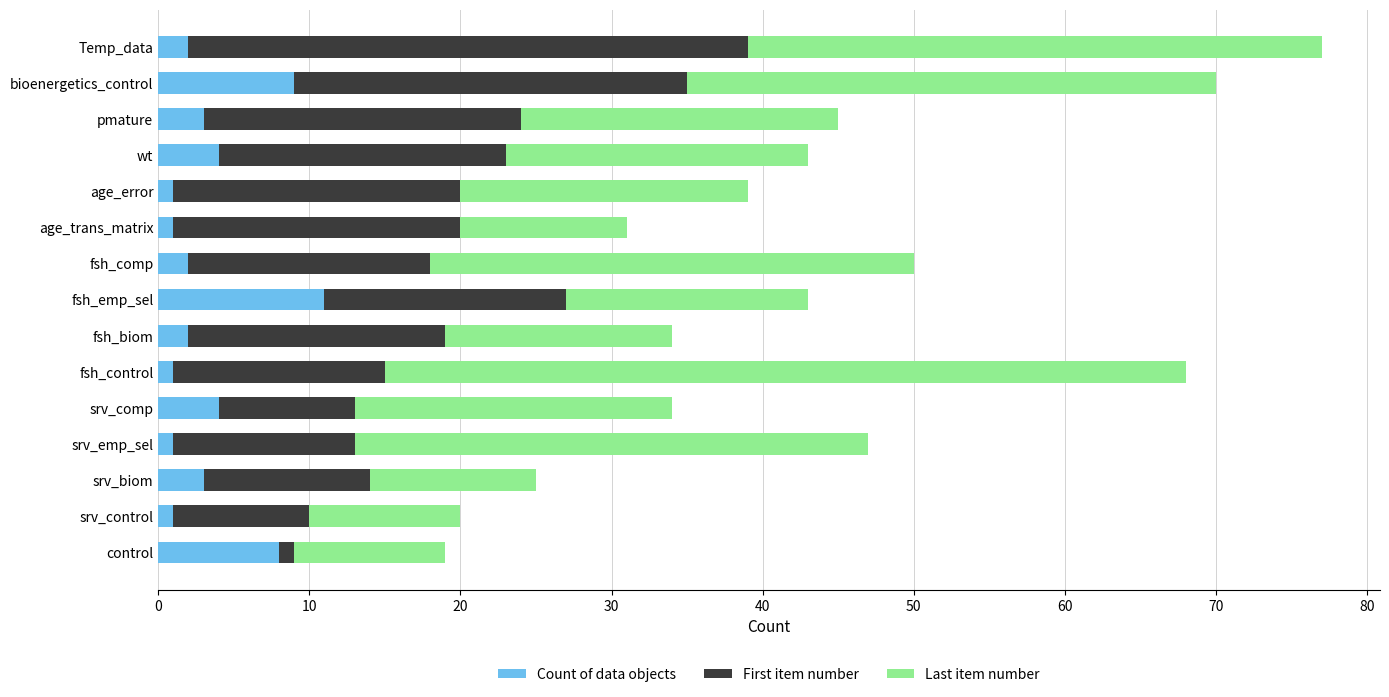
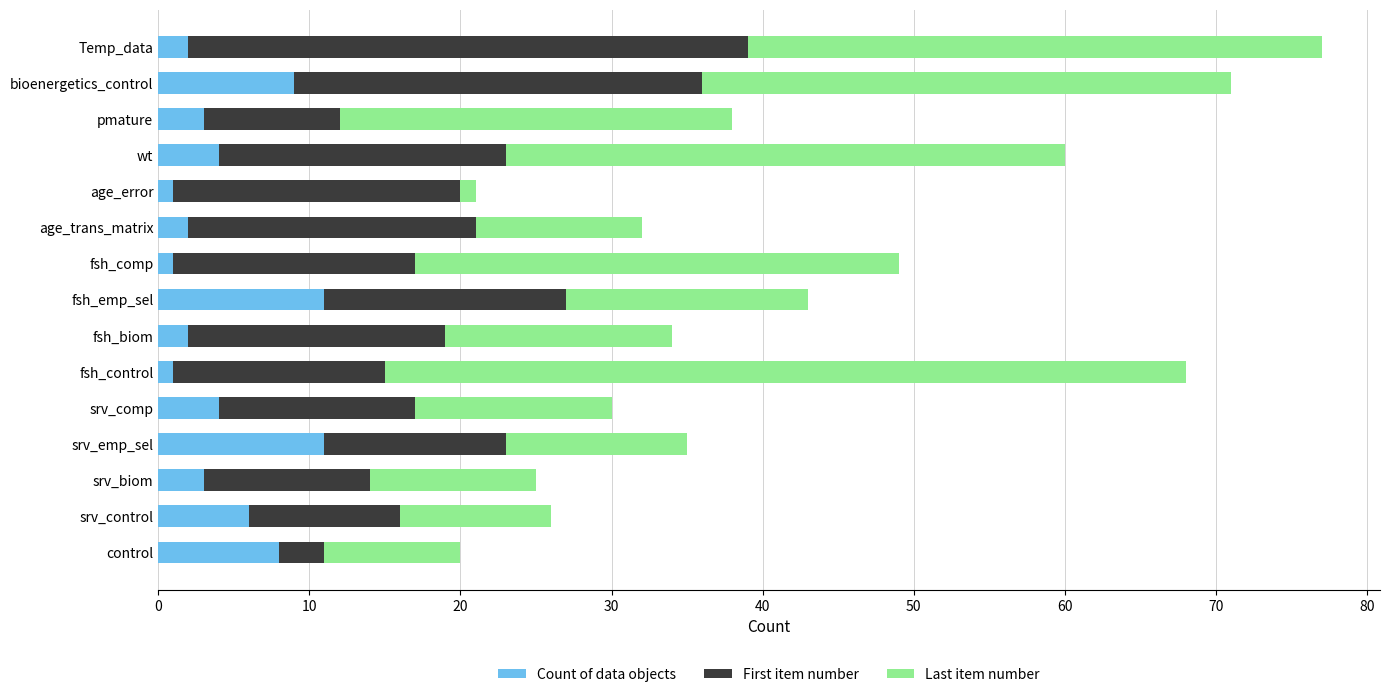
  {
    "Count of data objects": {
      "Temp_data": 2,
      "bioenergetics_control": 9,
      "pmature": 3,
      "wt": 4,
      "age_error": 1,
-     "age_trans_matrix": 1,
-     "fsh_comp": 2,
+     "age_trans_matrix": 2,
+     "fsh_comp": 1,
      "fsh_emp_sel": 11,
      "fsh_biom": 2,
      "fsh_control": 1,
      "srv_comp": 4,
-     "srv_emp_sel": 1,
+     "srv_emp_sel": 11,
      "srv_biom": 3,
-     "srv_control": 1,
+     "srv_control": 6,
      "control": 8
    },
    "First item number": {
      "Temp_data": 37,
-     "bioenergetics_control": 26,
-     "pmature": 21,
+     "bioenergetics_control": 27,
+     "pmature": 9,
      "wt": 19,
      "age_error": 19,
      "age_trans_matrix": 19,
      "fsh_comp": 16,
      "fsh_emp_sel": 16,
      "fsh_biom": 17,
      "fsh_control": 14,
-     "srv_comp": 9,
+     "srv_comp": 13,
      "srv_emp_sel": 12,
      "srv_biom": 11,
-     "srv_control": 9,
-     "control": 1
+     "srv_control": 10,
+     "control": 3
    },
    "Last item number": {
      "Temp_data": 38,
      "bioenergetics_control": 35,
-     "pmature": 21,
-     "wt": 20,
-     "age_error": 19,
+     "pmature": 26,
+     "wt": 37,
+     "age_error": 1,
      "age_trans_matrix": 11,
      "fsh_comp": 32,
      "fsh_emp_sel": 16,
      "fsh_biom": 15,
      "fsh_control": 53,
-     "srv_comp": 21,
-     "srv_emp_sel": 34,
+     "srv_comp": 13,
+     "srv_emp_sel": 12,
      "srv_biom": 11,
      "srv_control": 10,
-     "control": 10
+     "control": 9
    }
  }
